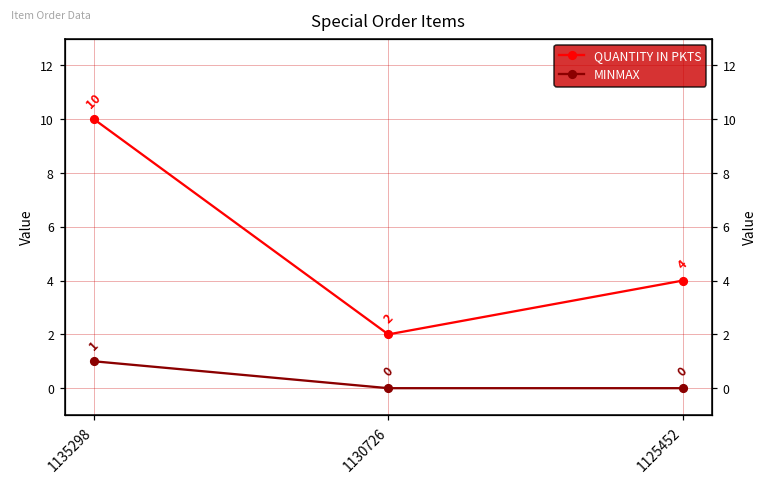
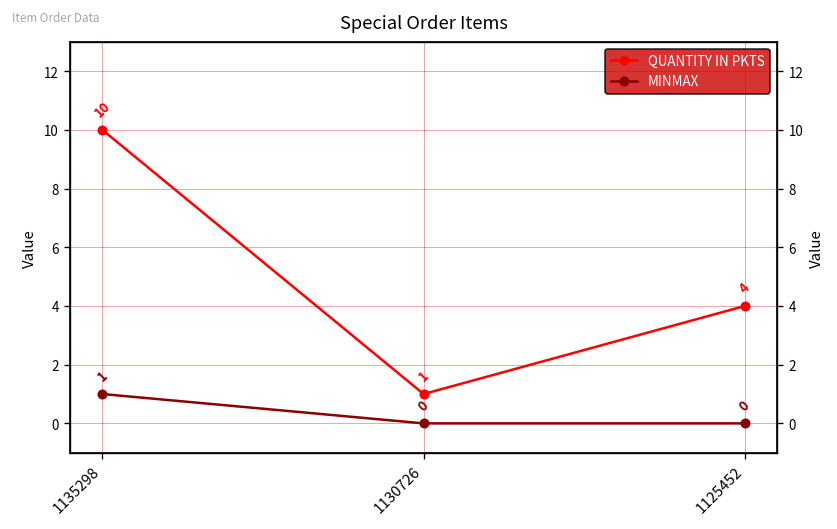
  {
    "QUANTITY IN PKTS": {
      "1135298": 10,
-     "1130726": 2,
+     "1130726": 1,
      "1125452": 4
    },
    "MINMAX": {
      "1135298": 1,
      "1130726": 0,
      "1125452": 0
    }
  }
